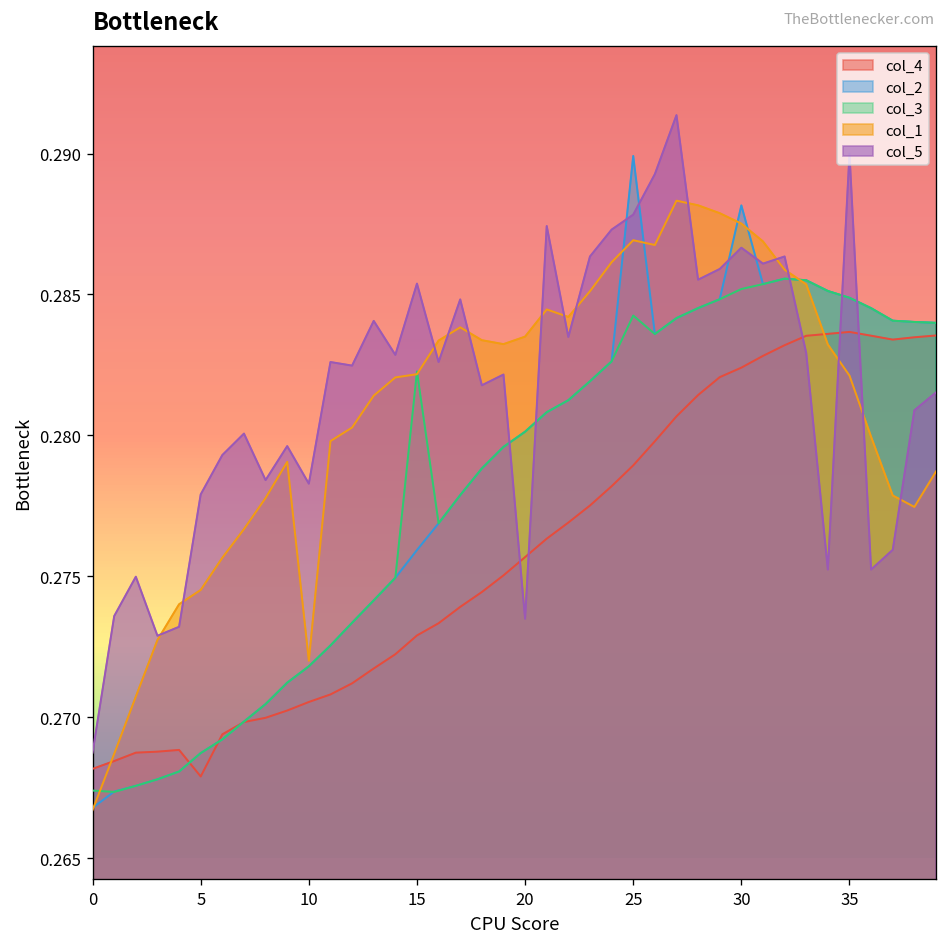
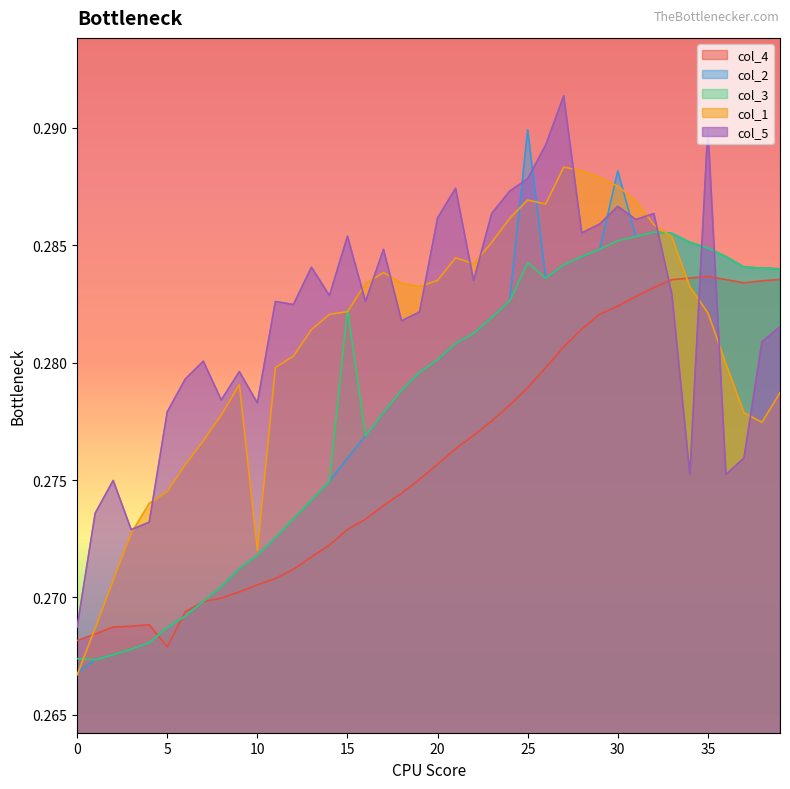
  {
    "col_4": {
      "0": 0.2682,
      "5": 0.2679,
      "10": 0.2705,
      "15": 0.2729,
      "20": 0.2757,
      "25": 0.2789,
      "30": 0.2824,
      "35": 0.2837
    },
    "col_2": {
      "15": 0.2759,
      "25": 0.2899,
      "30": 0.2882
    },
    "col_3": {
      "0": 0.2674,
      "25": 0.2843,
      "30": 0.2852
    },
    "col_1": {
      "5": 0.2745,
      "10": 0.2720,
      "20": 0.2835,
      "25": 0.2869,
      "30": 0.2875,
      "35": 0.2821
    },
    "col_5": {
      "0": 0.2687,
      "5": 0.2779,
      "10": 0.2783,
      "15": 0.2854,
-     "20": 0.2735,
+     "20": 0.2862,
      "25": 0.2878,
      "30": 0.2867
    }
  }
